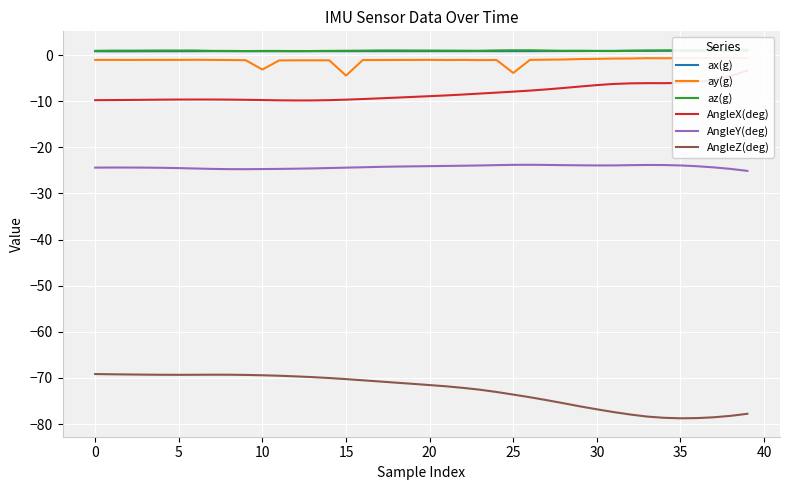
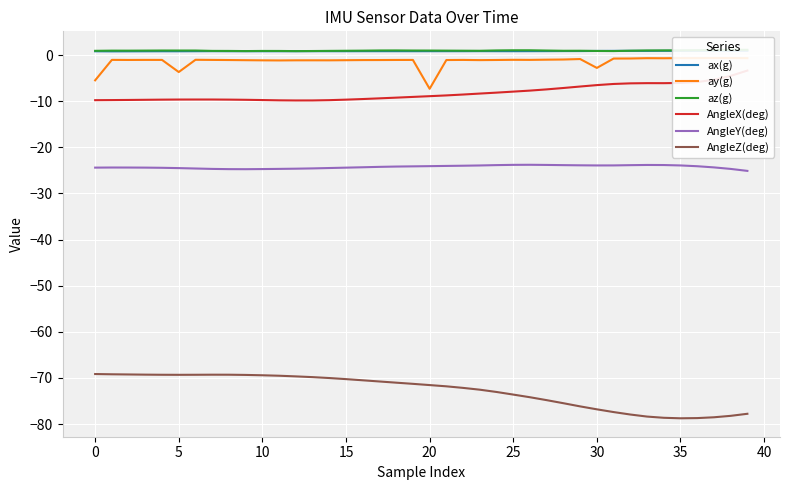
  {
    "ay(g)": {
-     "0": -1,
-     "5": -1,
-     "10": -3,
-     "15": -4,
-     "20": -1,
-     "25": -4,
-     "30": -1
+     "0": -5,
+     "5": -4,
+     "10": -1,
+     "15": -1,
+     "20": -7,
+     "25": -1,
+     "30": -3
    },
    "AngleX(deg)": {
      "0": -10,
      "5": -10,
      "10": -10,
      "15": -10,
      "20": -9,
      "25": -8,
      "30": -7
    },
    "AngleY(deg)": {
      "0": -24,
      "5": -25,
      "10": -25,
      "15": -24,
      "20": -24,
      "25": -24,
      "30": -24,
      "35": -24
    },
    "AngleZ(deg)": {
      "0": -69,
      "5": -69,
      "10": -69,
      "15": -70,
      "20": -72,
      "25": -74,
      "30": -77,
      "35": -79
    }
  }
